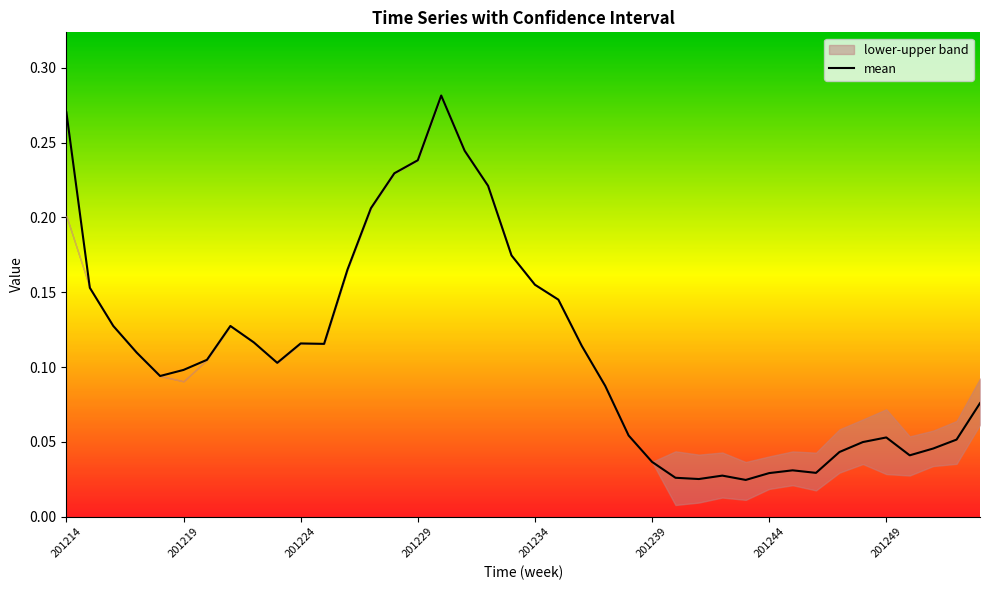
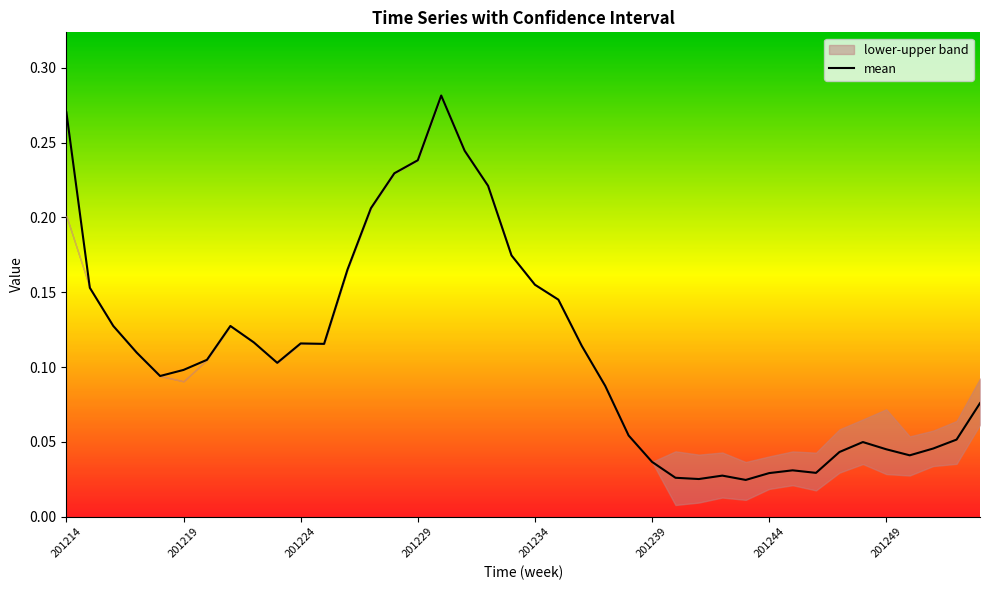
  {
    "mean": {
      "201214": 0.270,
      "201219": 0.098,
      "201244": 0.029,
-     "201249": 0.053
+     "201249": 0.045
    }
  }
